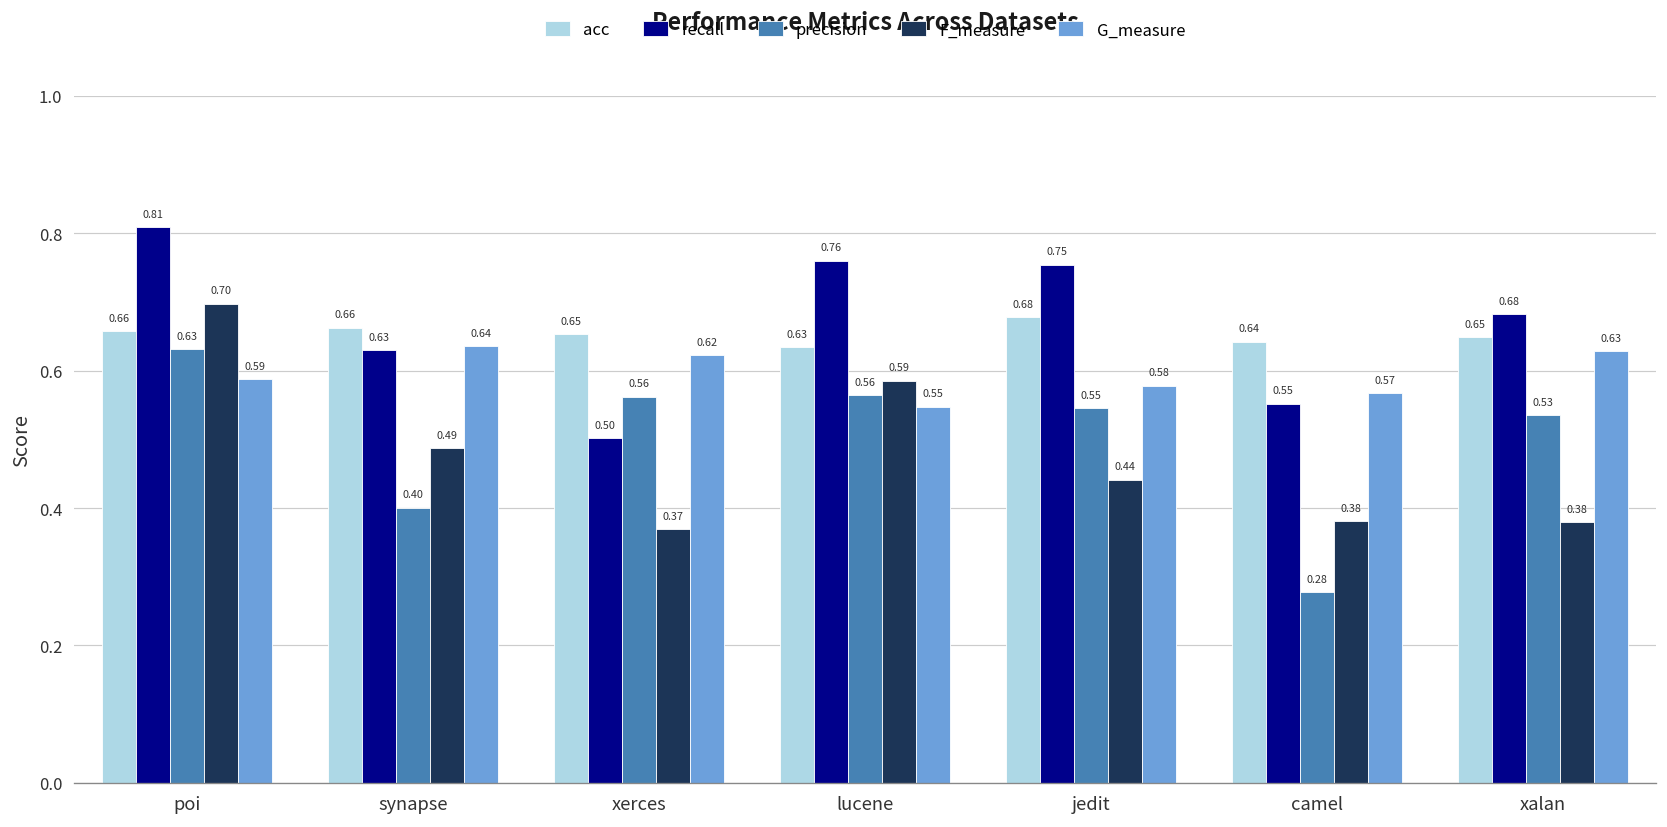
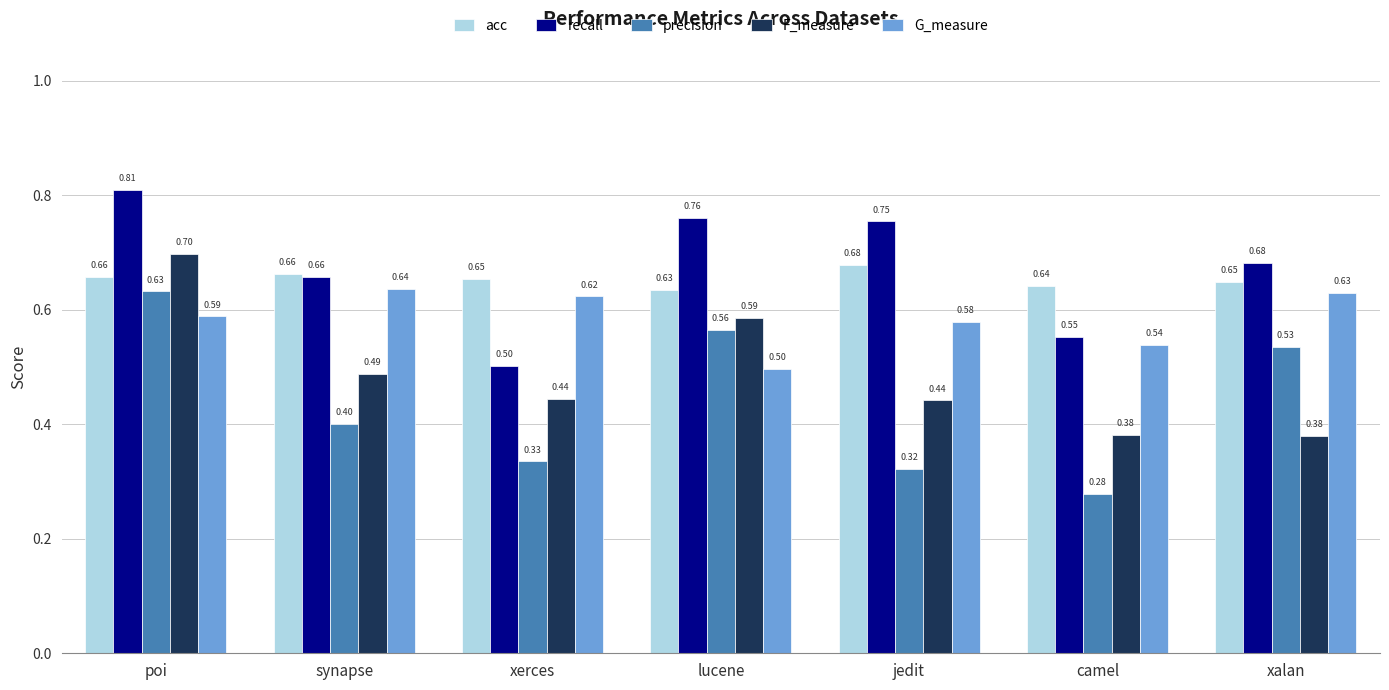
  {
    "acc": {
      "poi": 0.66,
      "synapse": 0.66,
      "xerces": 0.65,
      "lucene": 0.63,
      "jedit": 0.68,
      "camel": 0.64,
      "xalan": 0.65
    },
    "recall": {
      "poi": 0.81,
-     "synapse": 0.63,
+     "synapse": 0.66,
      "xerces": 0.50,
      "lucene": 0.76,
      "jedit": 0.75,
      "camel": 0.55,
      "xalan": 0.68
    },
    "precision": {
      "poi": 0.63,
      "synapse": 0.40,
-     "xerces": 0.56,
+     "xerces": 0.33,
      "lucene": 0.56,
-     "jedit": 0.55,
+     "jedit": 0.32,
      "camel": 0.28,
      "xalan": 0.53
    },
    "F_measure": {
      "poi": 0.70,
      "synapse": 0.49,
-     "xerces": 0.37,
+     "xerces": 0.44,
      "lucene": 0.59,
      "jedit": 0.44,
      "camel": 0.38,
      "xalan": 0.38
    },
    "G_measure": {
      "poi": 0.59,
      "synapse": 0.64,
      "xerces": 0.62,
-     "lucene": 0.55,
+     "lucene": 0.50,
      "jedit": 0.58,
-     "camel": 0.57,
+     "camel": 0.54,
      "xalan": 0.63
    }
  }
